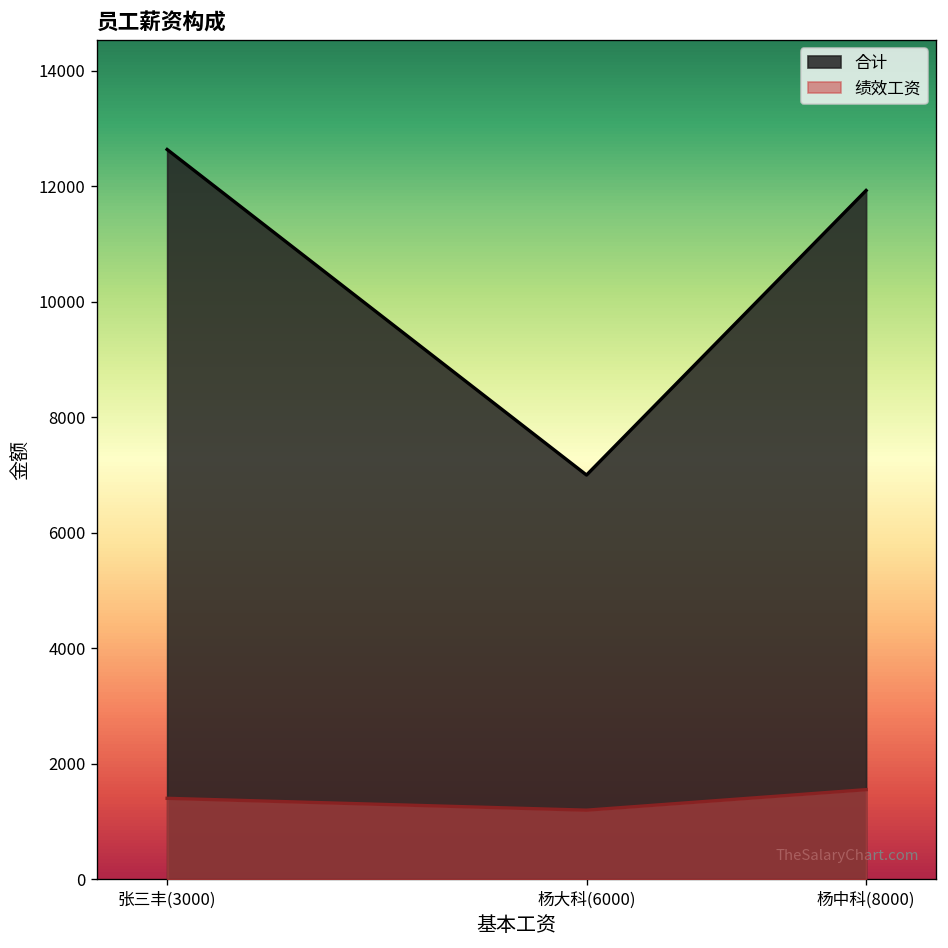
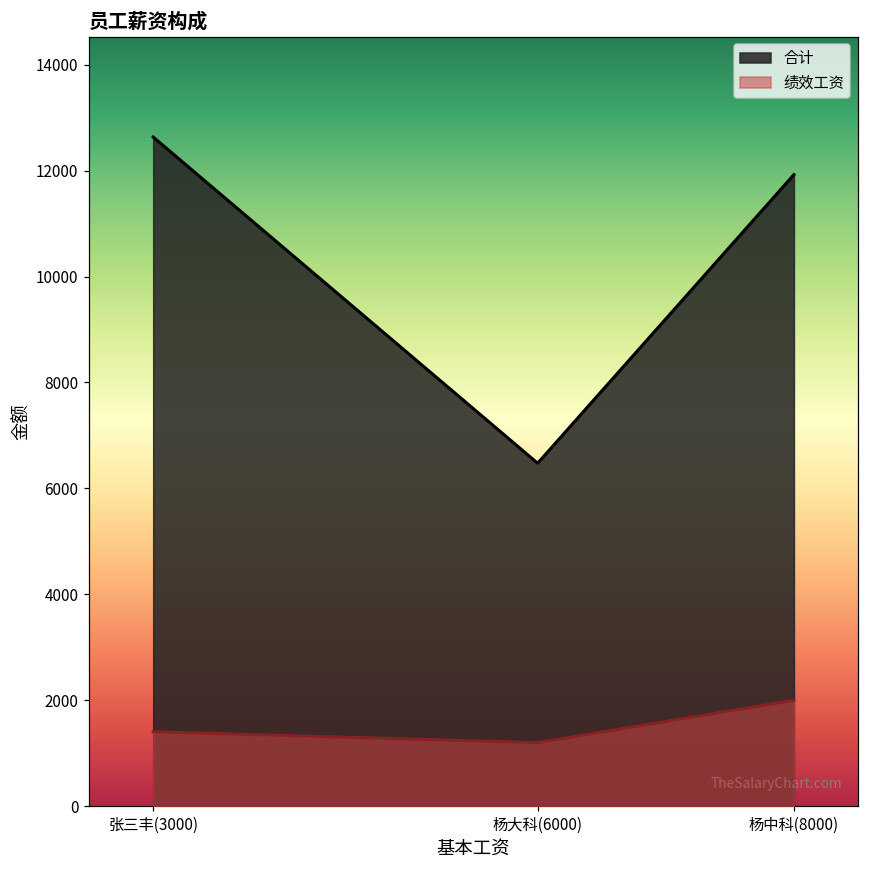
  {
    "合计": {
      "张三丰(3000)": 12600,
-     "杨大科(6000)": 7000,
+     "杨大科(6000)": 6500,
      "杨中科(8000)": 11900
    },
    "绩效工资": {
      "张三丰(3000)": 1400,
      "杨大科(6000)": 1200,
-     "杨中科(8000)": 1600
+     "杨中科(8000)": 2000
    }
  }
